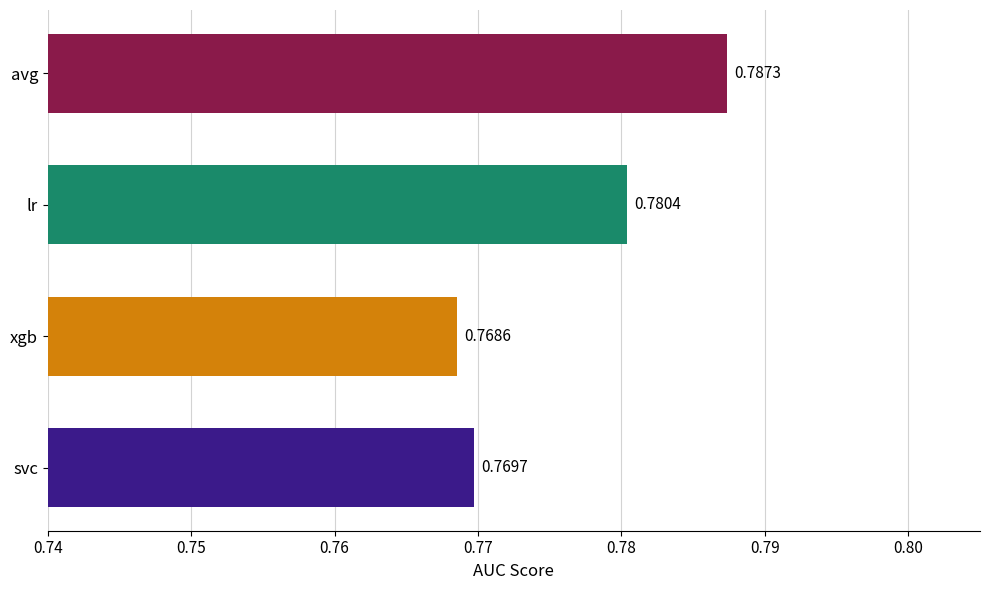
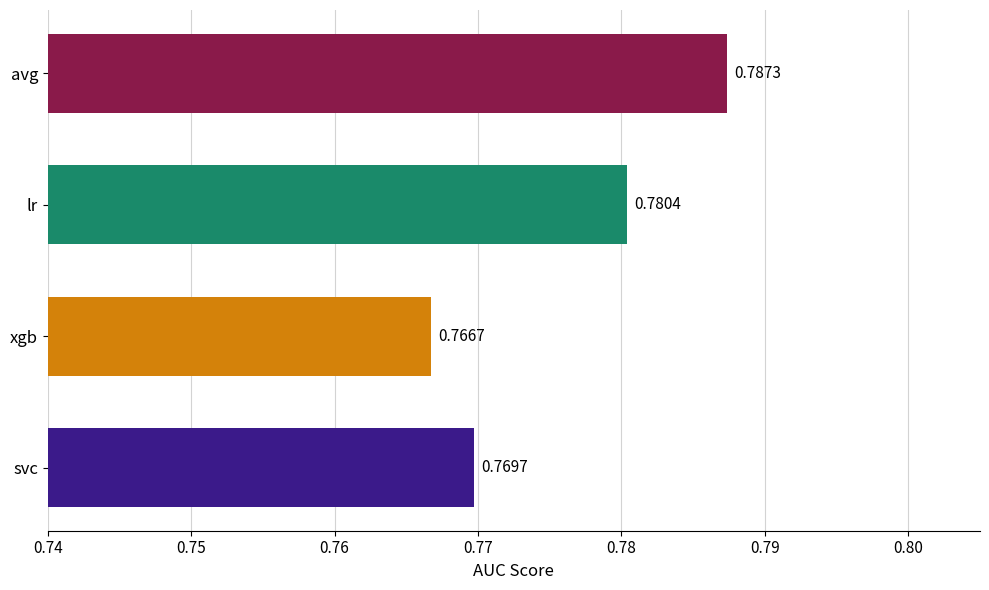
  {
    "avg": 0.7873,
    "lr": 0.7804,
-   "xgb": 0.7686,
+   "xgb": 0.7667,
    "svc": 0.7697
  }
